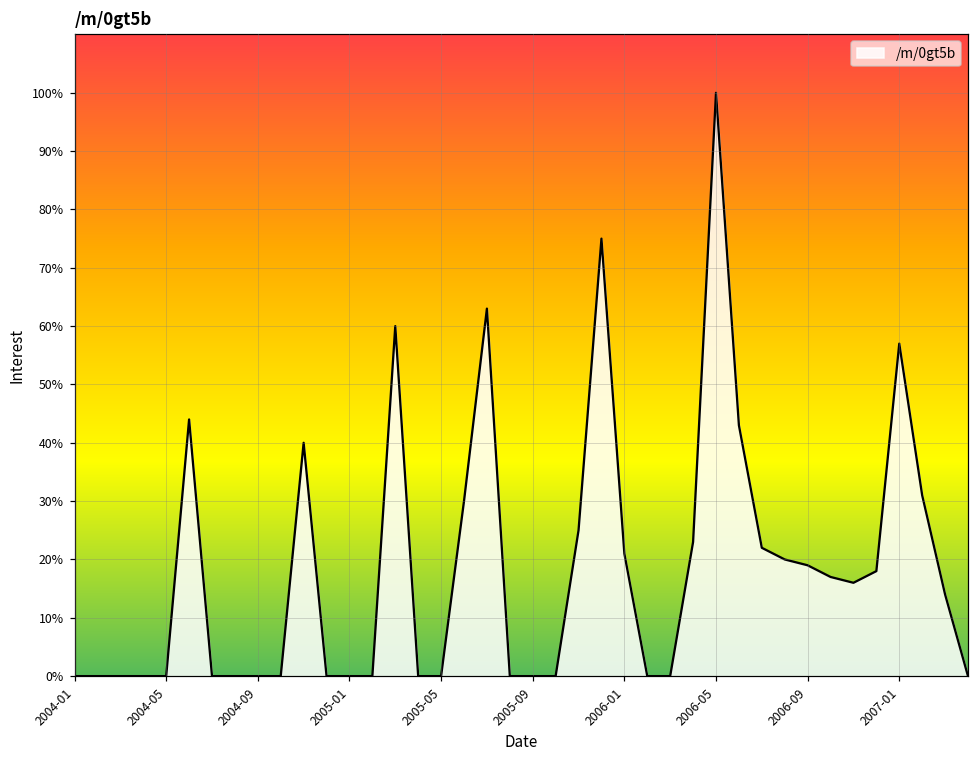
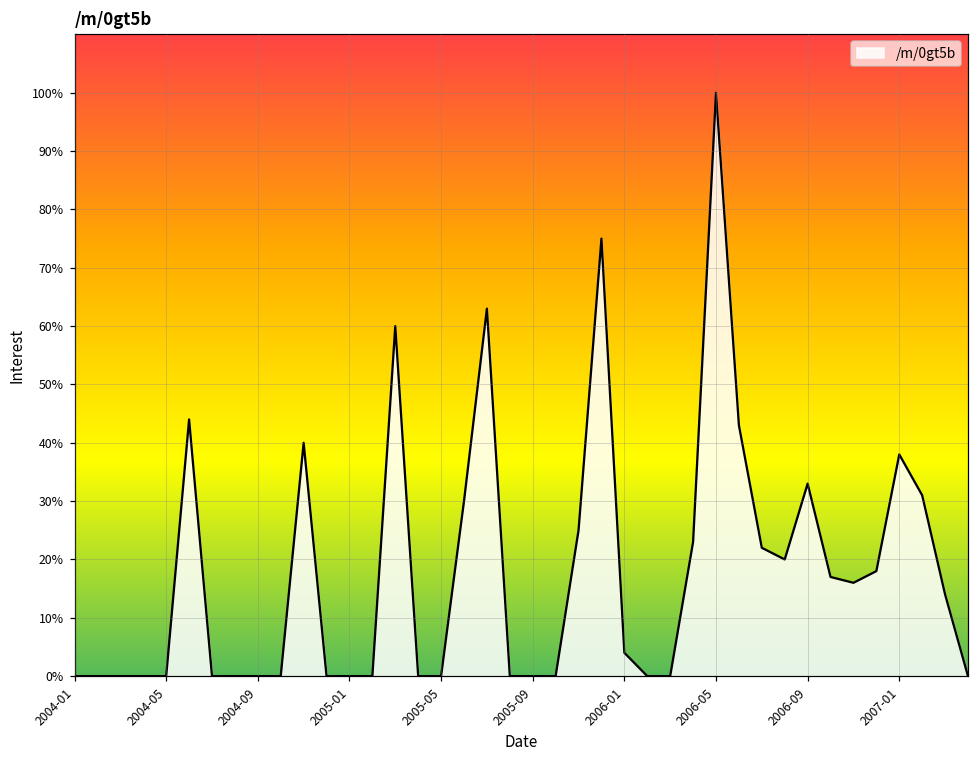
  {
    "2004-01": "0%",
    "2004-05": "0%",
    "2004-09": "0%",
    "2005-01": "0%",
    "2005-05": "0%",
    "2005-09": "0%",
-   "2006-01": "21%",
+   "2006-01": "4%",
    "2006-05": "100%",
-   "2006-09": "19%",
-   "2007-01": "57%"
+   "2006-09": "33%",
+   "2007-01": "38%"
  }
